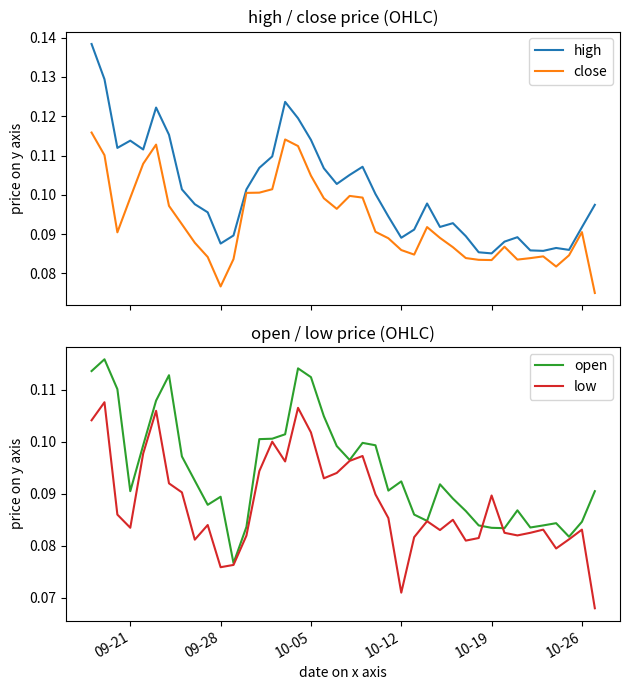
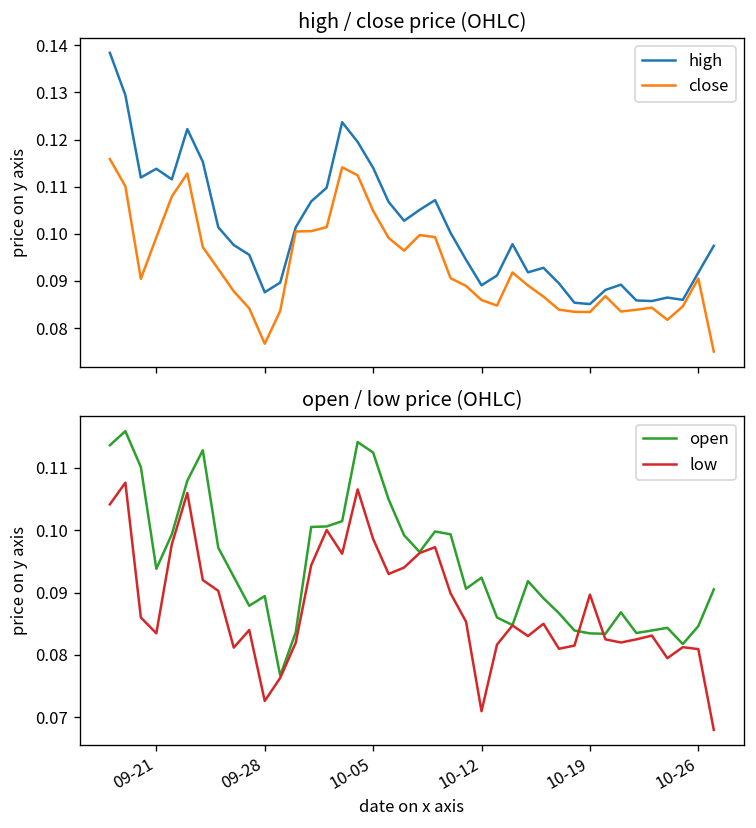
  {
    "open / low price (OHLC)": {
      "open": {
-       "09-21": 0.091,
+       "09-21": 0.094,
        "09-28": 0.089,
        "10-05": 0.112,
        "10-12": 0.092,
        "10-19": 0.083,
        "10-26": 0.085
      },
      "low": {
        "09-21": 0.083,
-       "09-28": 0.076,
-       "10-05": 0.102,
+       "09-28": 0.073,
+       "10-05": 0.099,
        "10-12": 0.071,
        "10-19": 0.090,
-       "10-26": 0.083
+       "10-26": 0.081
      }
    }
  }
